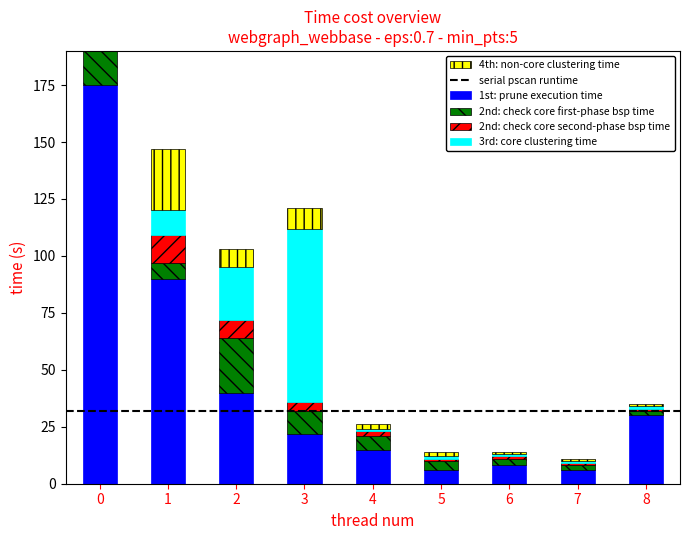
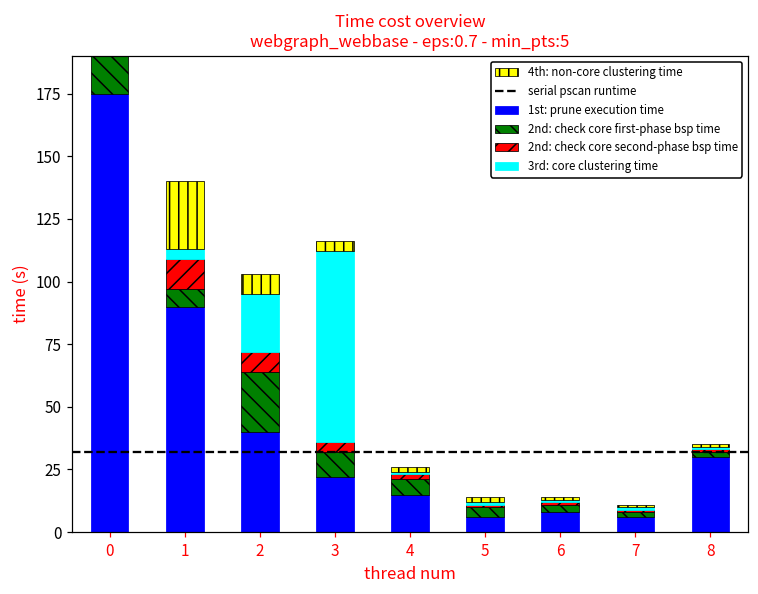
  {
    "1st: prune execution time": {
      "0": 175,
      "1": 90,
      "2": 40,
      "3": 22,
      "4": 15,
      "5": 6,
      "6": 8,
      "7": 6,
      "8": 30
    },
    "2nd: check core first-phase bsp time": {
      "1": 7,
      "2": 24,
      "3": 10,
      "4": 6,
      "5": 4,
      "6": 3,
      "7": 2,
      "8": 2
    },
    "2nd: check core second-phase bsp time": {
      "1": 12,
      "2": 8,
      "3": 4,
      "4": 2
    },
    "3rd: core clustering time": {
-     "1": 11,
+     "1": 4,
      "2": 23,
      "3": 76
    },
    "4th: non-core clustering time": {
      "1": 27,
      "2": 8,
-     "3": 9,
+     "3": 4,
      "4": 2,
      "5": 2
    }
  }
